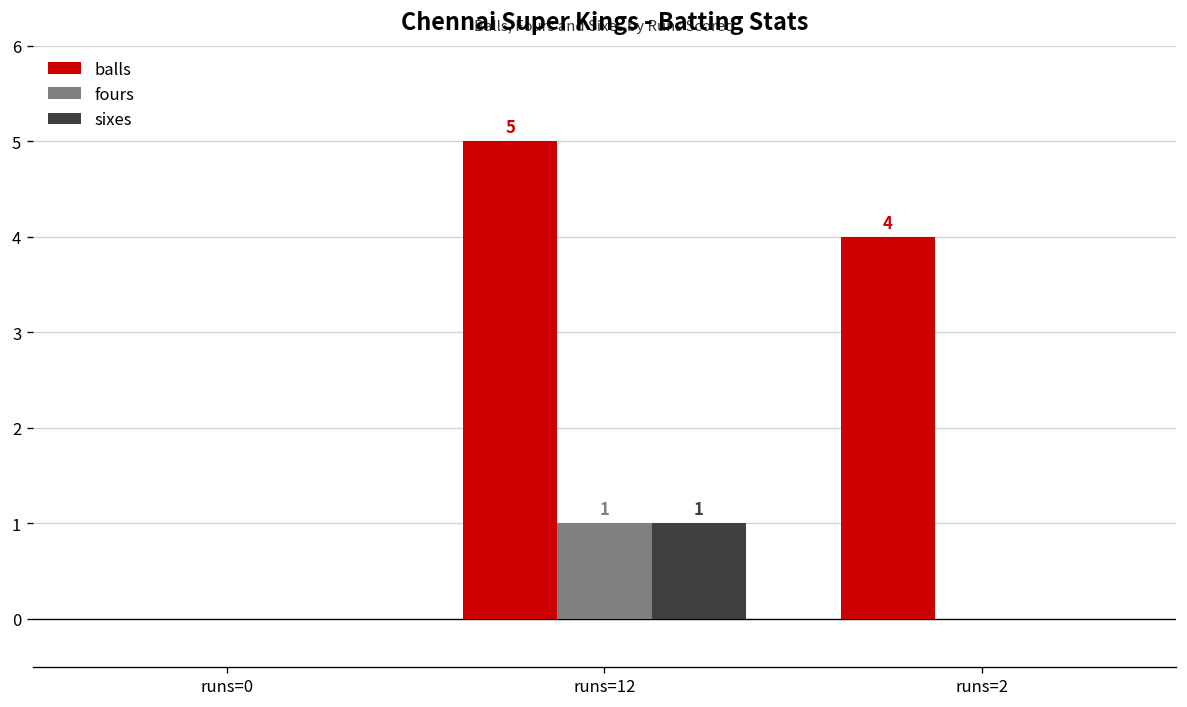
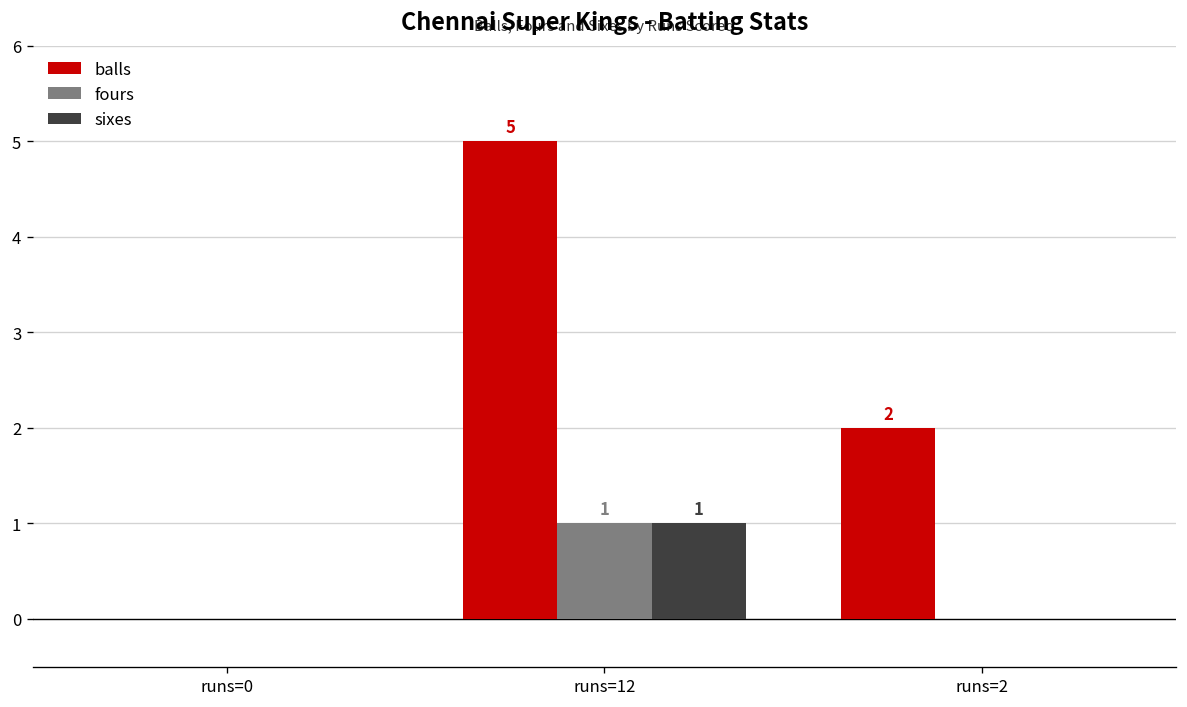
  {
    "balls": {
      "runs=12": 5,
-     "runs=2": 4
+     "runs=2": 2
    },
    "fours": {
      "runs=12": 1
    },
    "sixes": {
      "runs=12": 1
    }
  }
